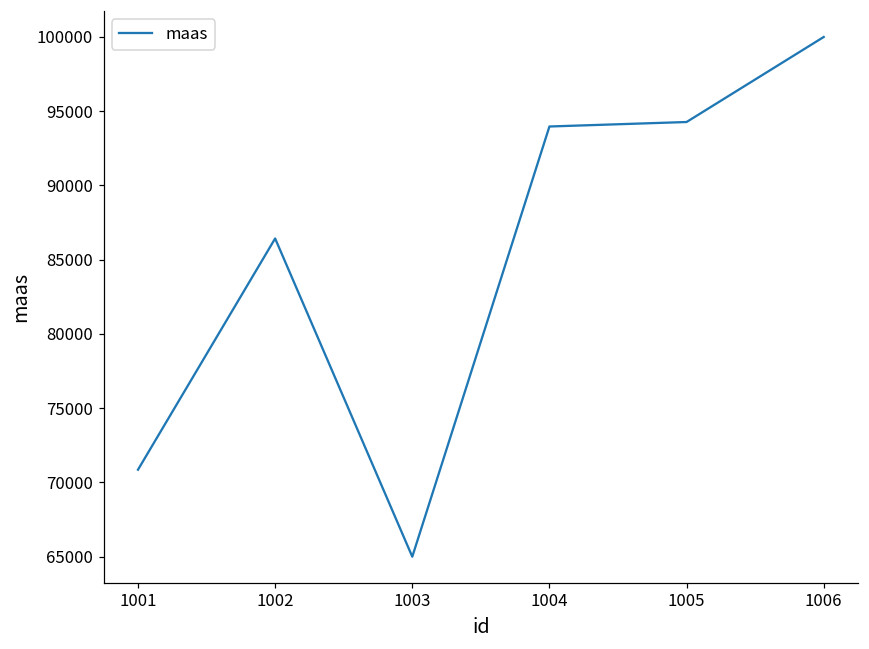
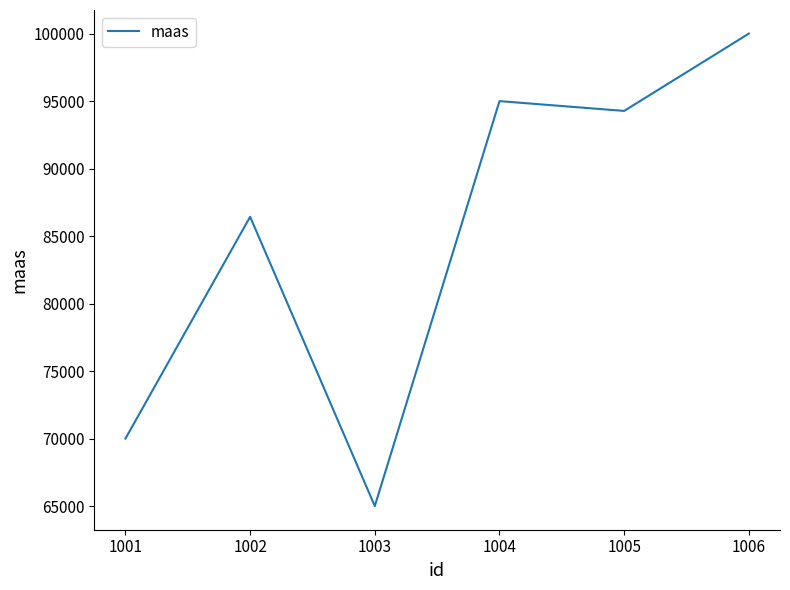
  {
-   "1001": 70900,
+   "1001": 70000,
    "1002": 86400,
    "1003": 65000,
-   "1004": 94000,
+   "1004": 95000,
    "1005": 94300,
    "1006": 100000
  }
